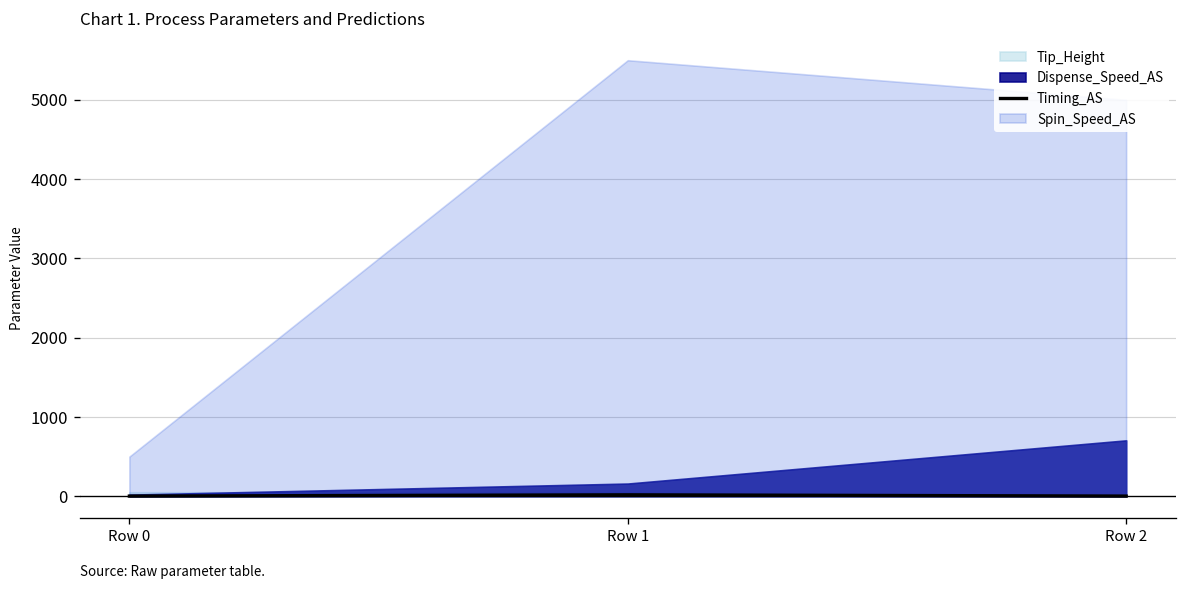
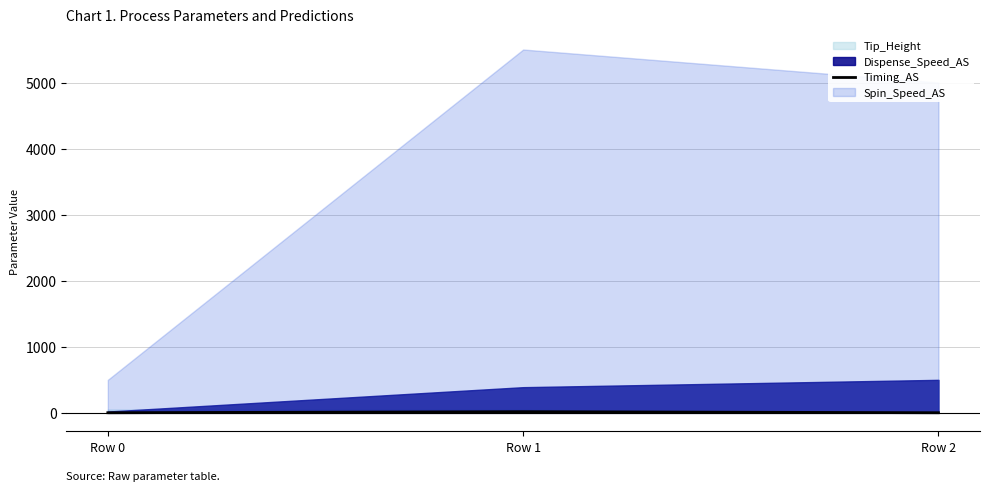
  {
    "Dispense_Speed_AS": {
-     "Row 1": 200,
-     "Row 2": 700
+     "Row 1": 400,
+     "Row 2": 500
    }
  }
